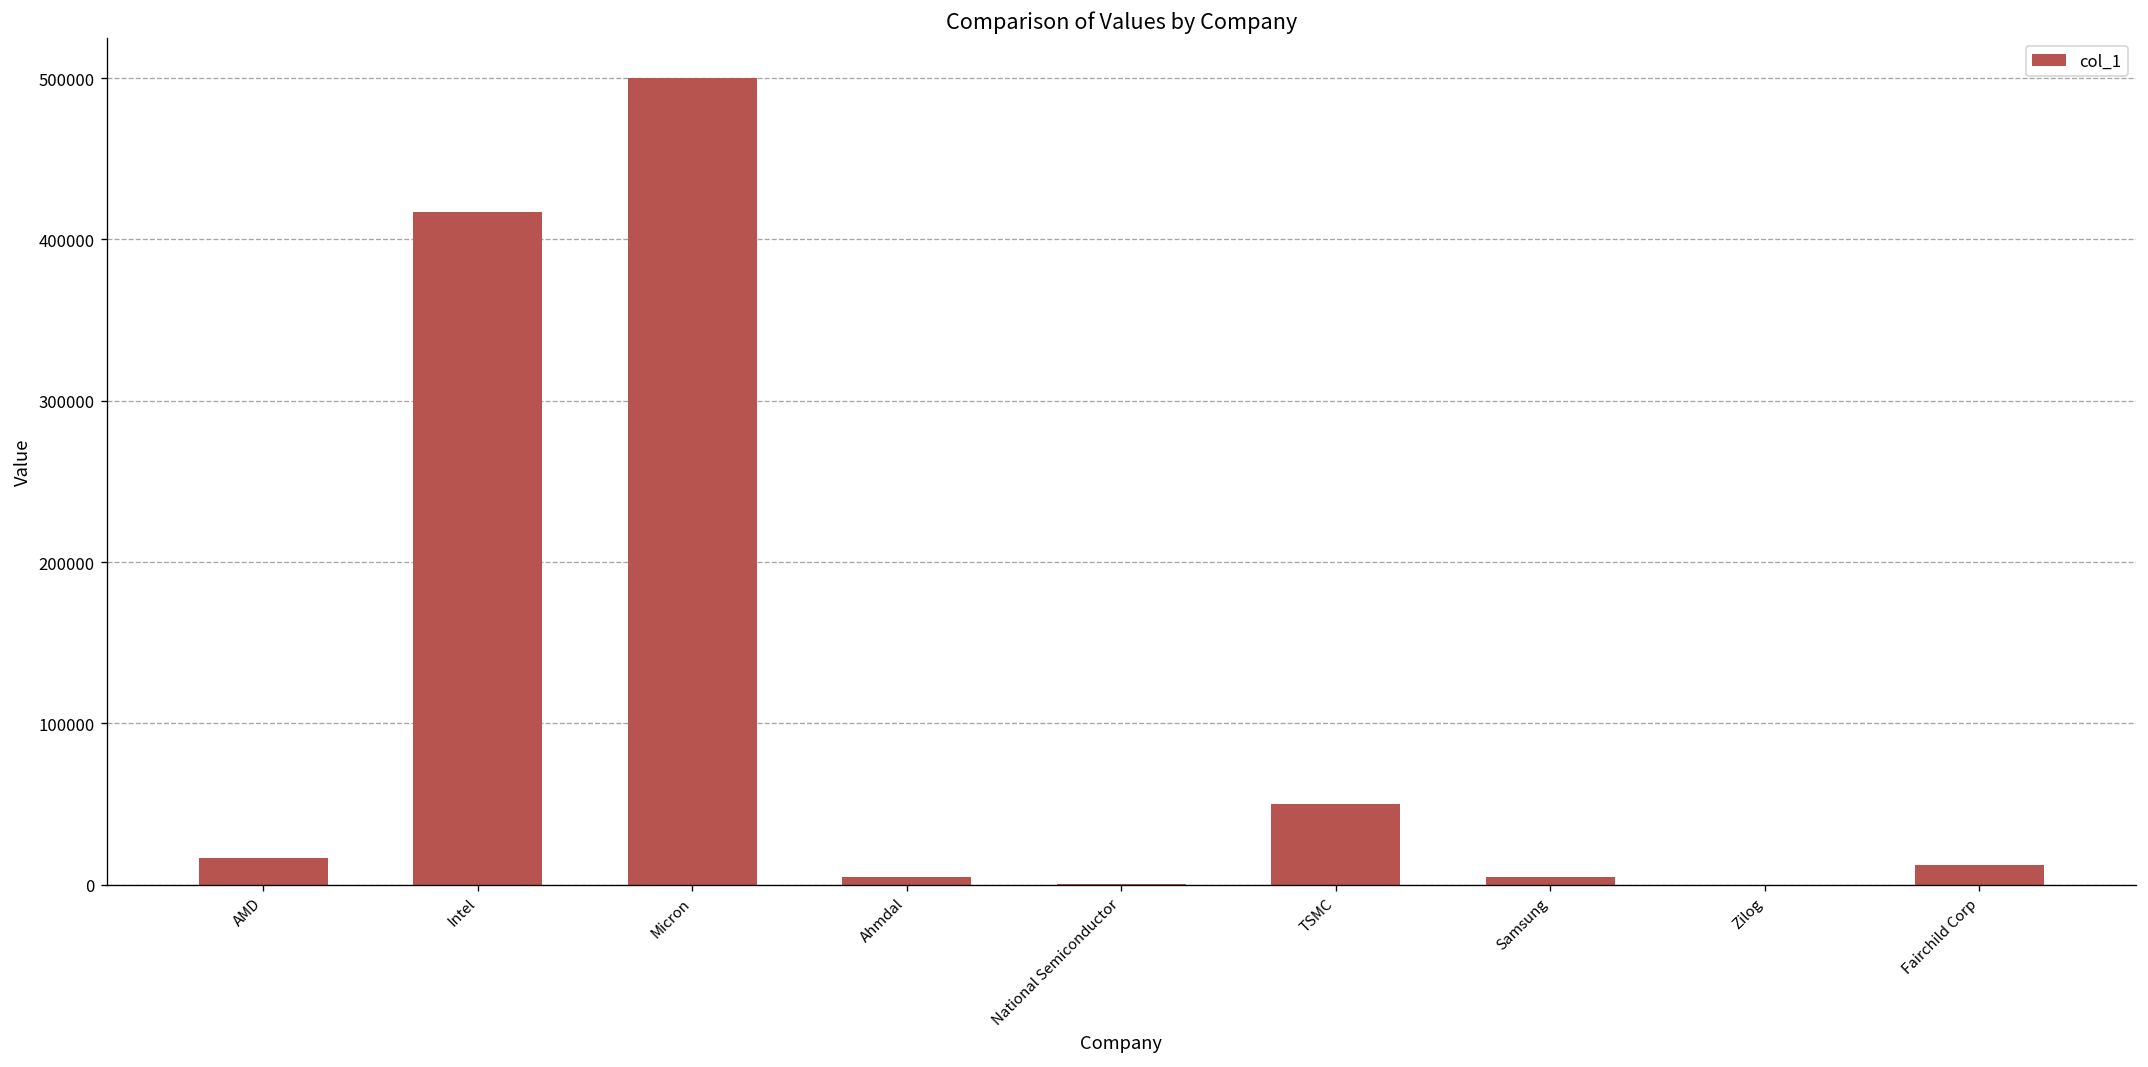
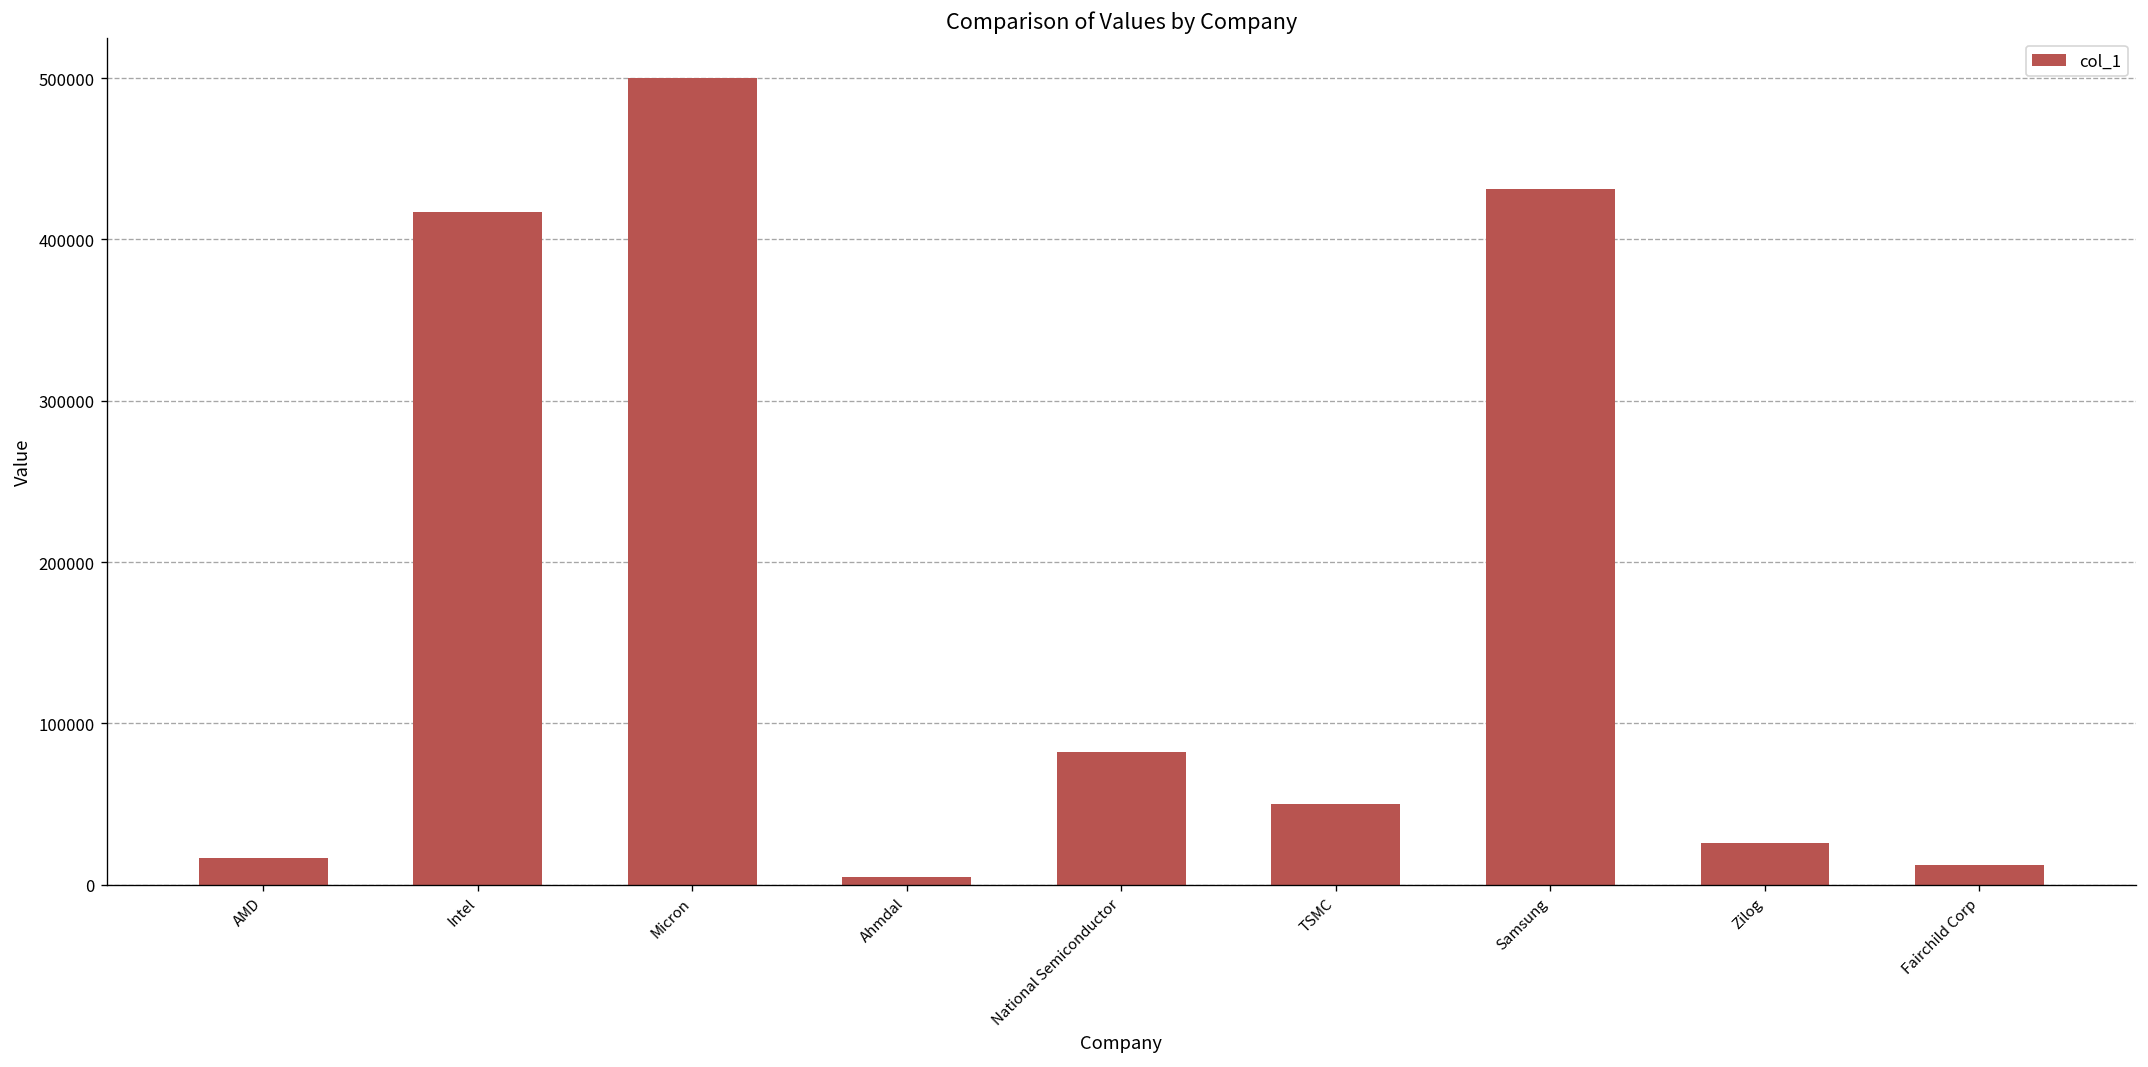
  {
    "AMD": 16000,
    "Intel": 417000,
    "Micron": 500000,
    "Ahmdal": 5000,
-   "National Semiconductor": 0,
+   "National Semiconductor": 82000,
    "TSMC": 50000,
-   "Samsung": 5000,
-   "Zilog": 0,
+   "Samsung": 431000,
+   "Zilog": 26000,
    "Fairchild Corp": 12000
  }
